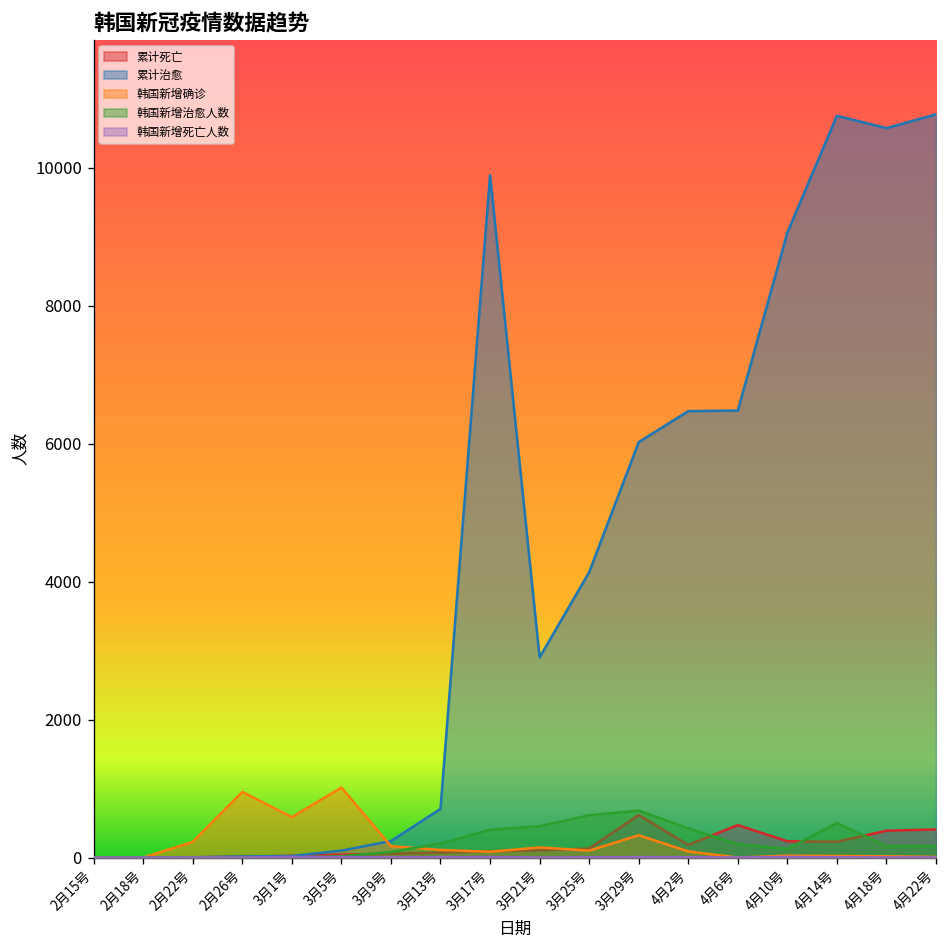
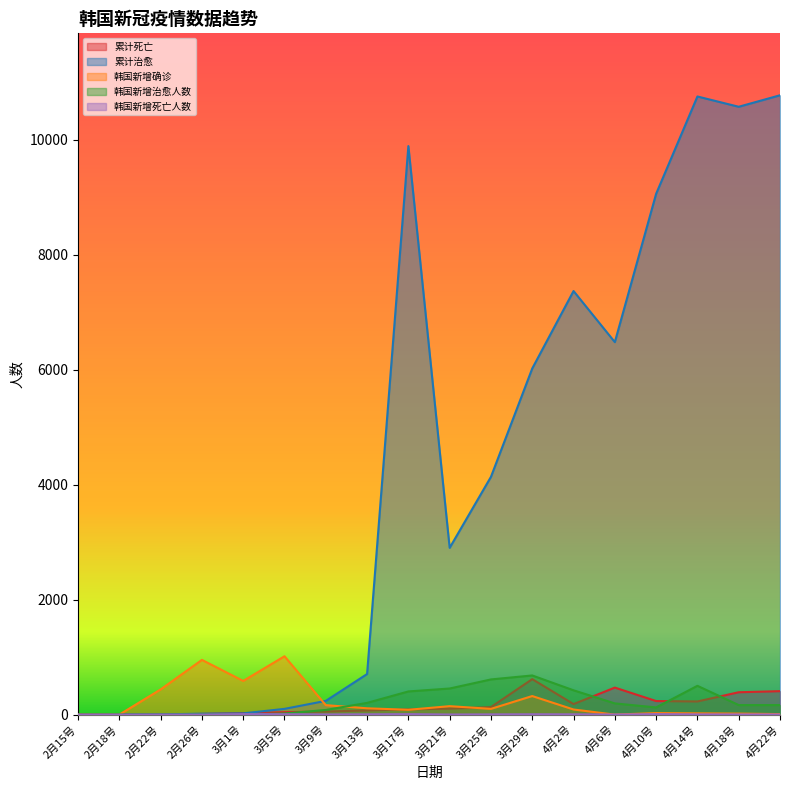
  {
    "累计死亡": {
      "3月29号": 600,
      "4月2号": 200,
      "4月6号": 500,
      "4月10号": 200,
      "4月14号": 200,
      "4月18号": 400,
      "4月22号": 400
    },
    "累计治愈": {
      "3月5号": 100,
      "3月9号": 200,
      "3月13号": 700,
      "3月17号": 9900,
      "3月21号": 2900,
      "3月25号": 4100,
      "3月29号": 6000,
-     "4月2号": 6500,
+     "4月2号": 7400,
      "4月6号": 6500,
      "4月10号": 9100,
      "4月14号": 10800,
      "4月18号": 10600,
      "4月22号": 10800
    },
    "韩国新增确诊": {
-     "2月22号": 200,
+     "2月22号": 400,
      "2月26号": 1000,
      "3月1号": 600,
      "3月5号": 1000,
      "3月9号": 200,
      "3月29号": 300,
      "4月2号": 100
    },
    "韩国新增治愈人数": {
      "3月13号": 200,
      "3月17号": 400,
      "3月21号": 500,
      "3月25号": 600,
      "3月29号": 700,
      "4月2号": 400,
      "4月6号": 200,
      "4月10号": 100,
      "4月14号": 500,
      "4月18号": 200,
      "4月22号": 200
    },
    "韩国新增死亡人数": {
      "3月9号": 0,
      "3月13号": 0,
      "3月17号": 0,
      "3月21号": 0,
      "3月25号": 0,
      "3月29号": 0,
      "4月2号": 0
    }
  }
